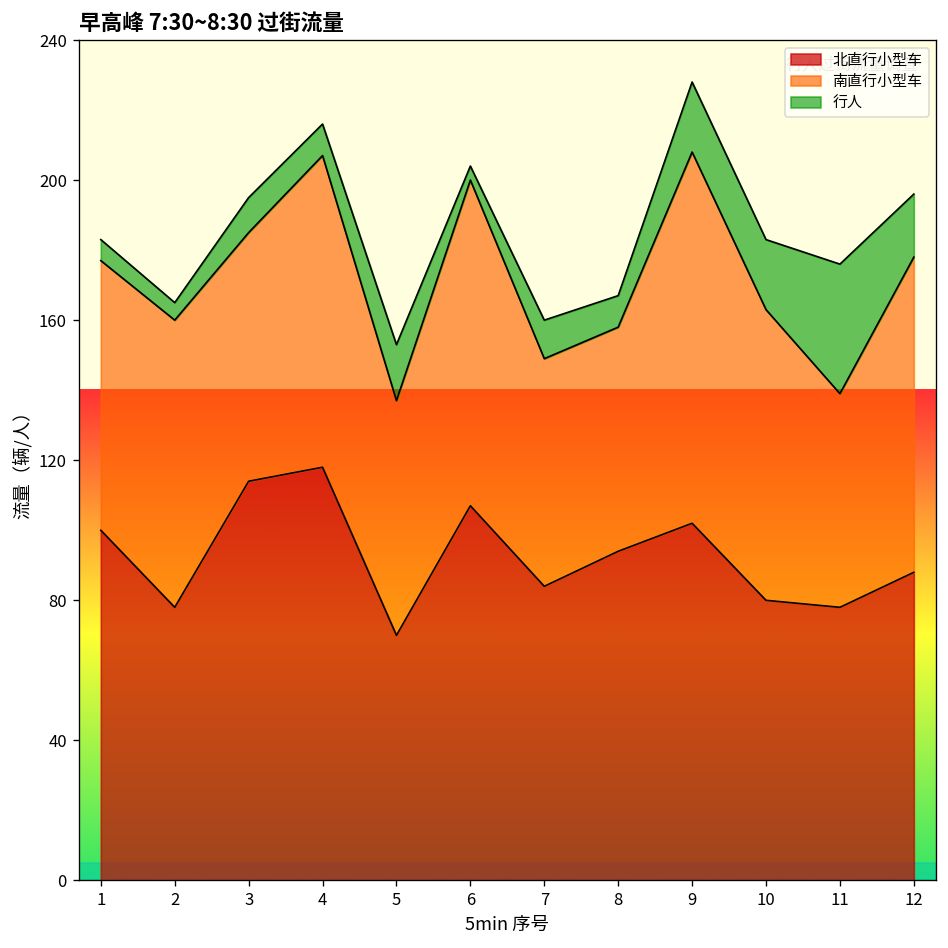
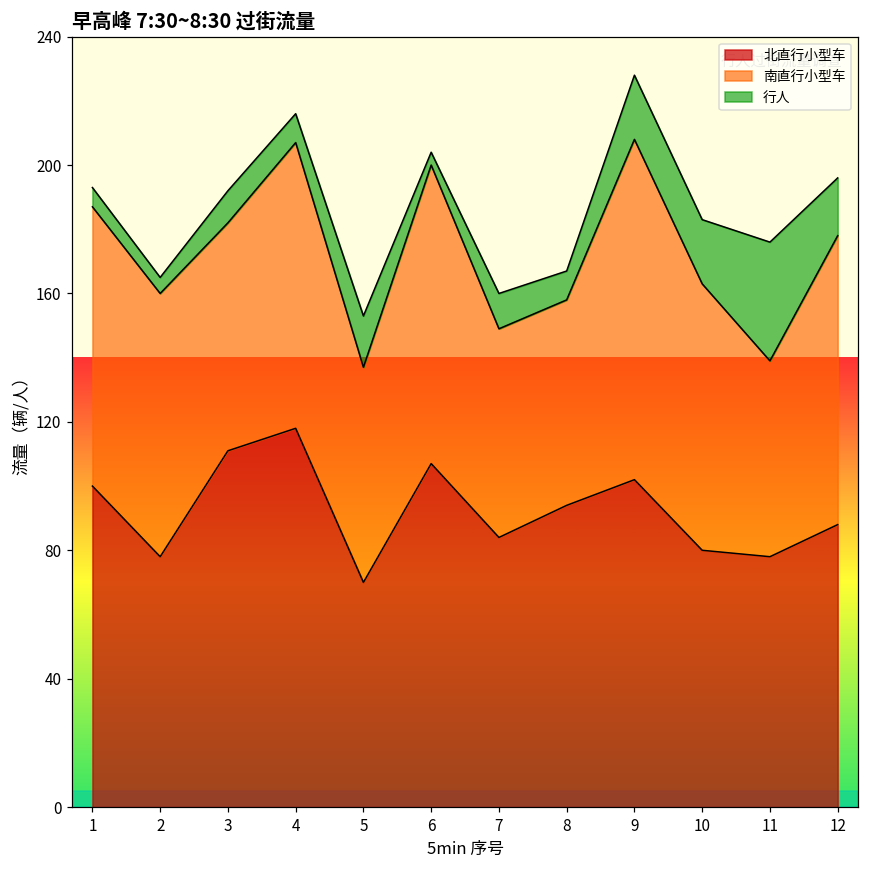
  {
    "北直行小型车": {
      "1": 100,
      "2": 78,
-     "3": 114,
+     "3": 111,
      "4": 118,
      "5": 70,
      "6": 107,
      "7": 84,
      "8": 94,
      "9": 102,
      "10": 80,
      "11": 78,
      "12": 88
    },
    "南直行小型车": {
-     "1": 77,
+     "1": 87,
      "2": 82,
      "3": 71,
      "4": 89,
      "5": 67,
      "6": 93,
      "7": 65,
      "8": 64,
      "9": 106,
      "10": 83,
      "11": 61,
      "12": 90
    },
    "行人": {
      "1": 6,
      "2": 5,
      "3": 10,
      "4": 9,
      "5": 16,
      "6": 4,
      "7": 11,
      "8": 9,
      "9": 20,
      "10": 20,
      "11": 37,
      "12": 18
    }
  }
